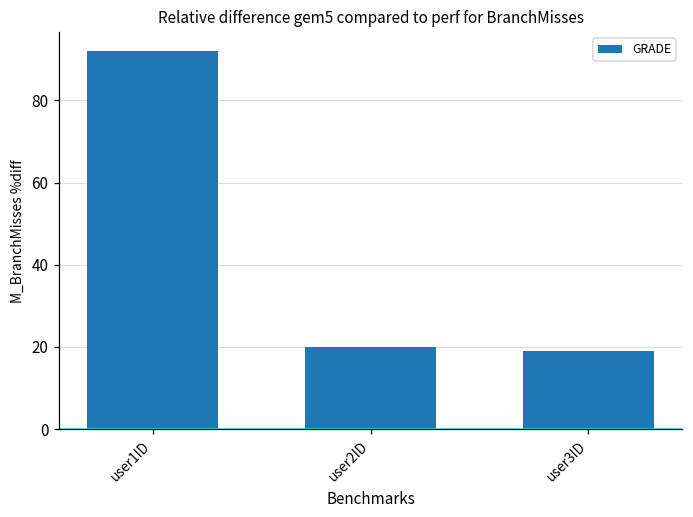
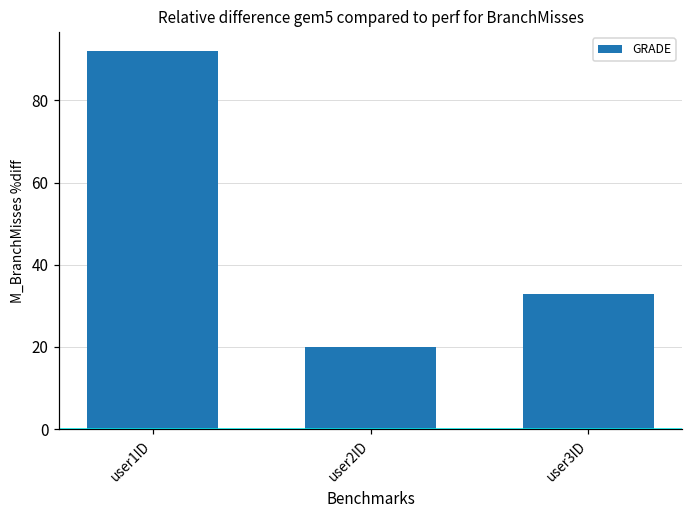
  {
    "user1ID": 92,
    "user2ID": 20,
-   "user3ID": 19
+   "user3ID": 33
  }
